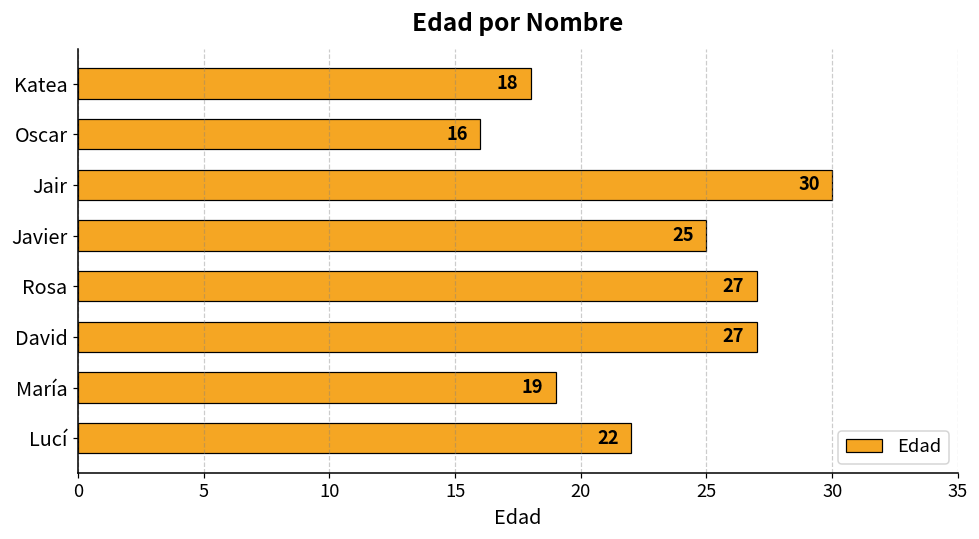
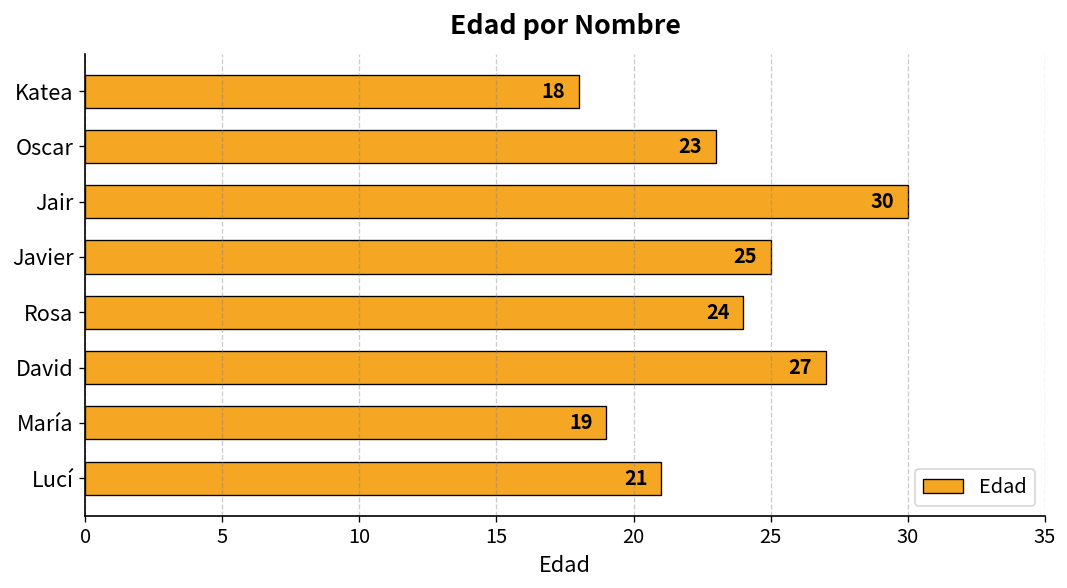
  {
    "Katea": 18,
-   "Oscar": 16,
+   "Oscar": 23,
    "Jair": 30,
    "Javier": 25,
-   "Rosa": 27,
+   "Rosa": 24,
    "David": 27,
    "María": 19,
-   "Lucí": 22
+   "Lucí": 21
  }
